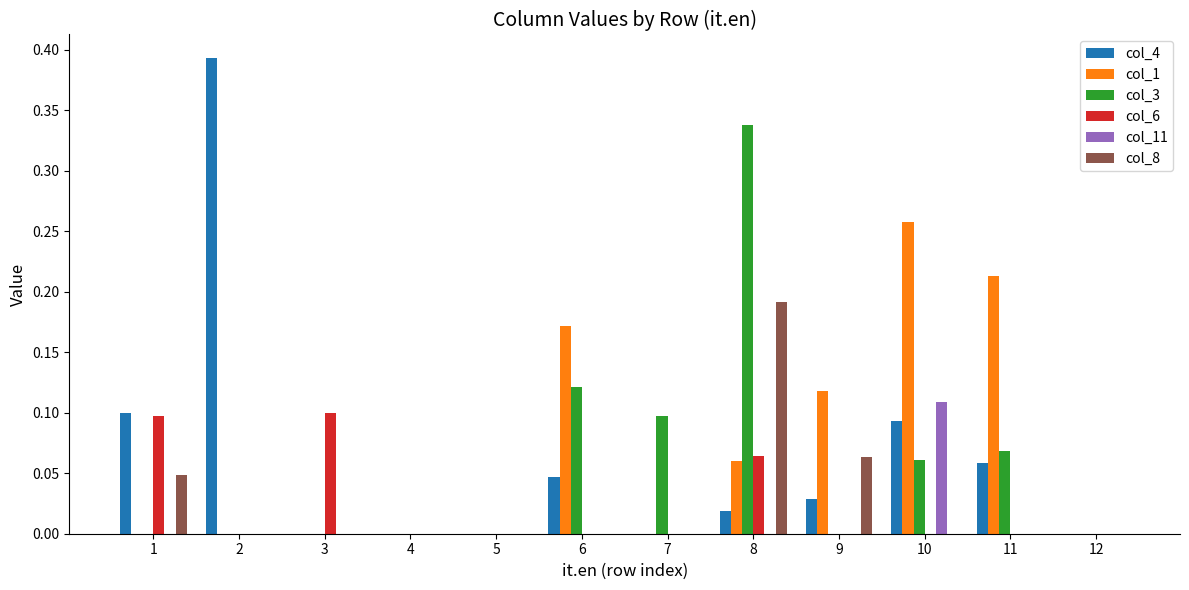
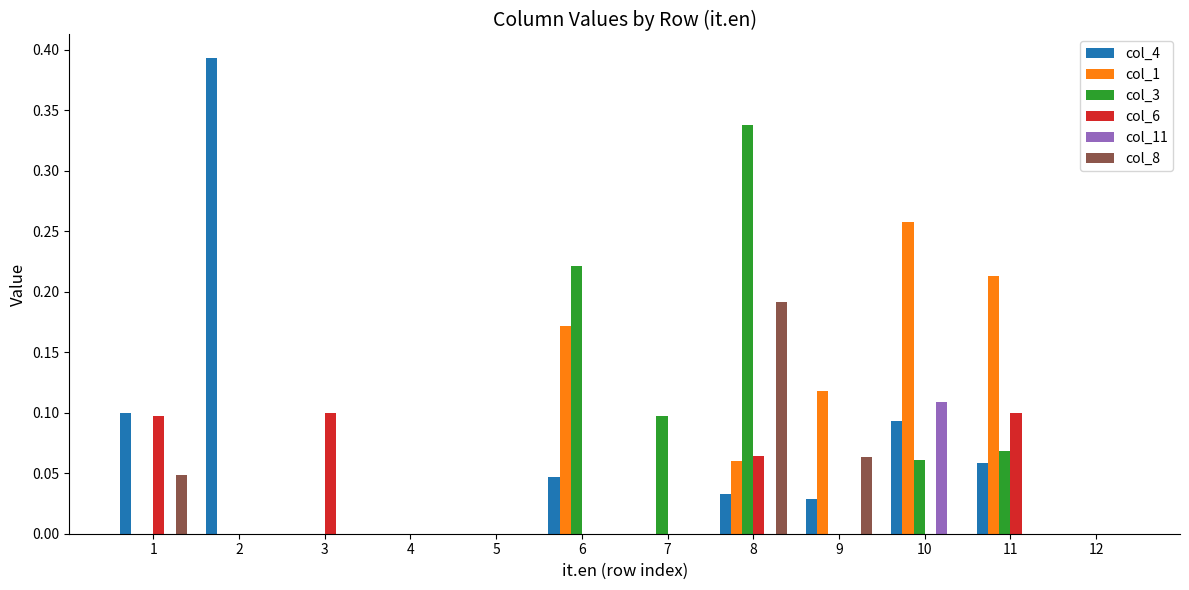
  {
    "col_4": {
      "1": 0.099,
      "2": 0.393,
      "3": 0.000,
      "4": 0.000,
      "5": 0.000,
      "6": 0.047,
      "7": 0.000,
-     "8": 0.019,
+     "8": 0.033,
      "9": 0.029,
      "10": 0.093,
      "11": 0.058,
      "12": 0.000
    },
    "col_1": {
      "1": 0.000,
      "2": 0.000,
      "3": 0.000,
      "4": 0.000,
      "5": 0.000,
      "6": 0.171,
      "7": 0.000,
      "8": 0.060,
      "9": 0.118,
      "10": 0.257,
      "11": 0.213,
      "12": 0.000
    },
    "col_3": {
      "1": 0.000,
      "2": 0.000,
      "3": 0.000,
      "4": 0.000,
      "5": 0.000,
-     "6": 0.121,
+     "6": 0.221,
      "7": 0.097,
      "8": 0.338,
      "9": 0.000,
      "10": 0.061,
      "11": 0.068,
      "12": 0.000
    },
    "col_6": {
      "1": 0.098,
      "2": 0.0,
      "3": 0.1,
      "4": 0.0,
      "5": 0.0,
      "6": 0.0,
      "7": 0.0,
      "8": 0.064,
      "9": 0.0,
      "10": 0.0,
-     "11": 0.0,
+     "11": 0.1,
      "12": 0.0
    },
    "col_11": {
      "1": 0.000,
      "2": 0.000,
      "3": 0.000,
      "4": 0.000,
      "5": 0.000,
      "6": 0.000,
      "7": 0.000,
      "8": 0.000,
      "9": 0.000,
      "10": 0.108,
      "11": 0.000,
      "12": 0.000
    },
    "col_8": {
      "1": 0.049,
      "2": 0.000,
      "3": 0.000,
      "4": 0.000,
      "5": 0.000,
      "6": 0.000,
      "7": 0.000,
      "8": 0.192,
      "9": 0.063,
      "10": 0.000,
      "11": 0.000,
      "12": 0.000
    }
  }
